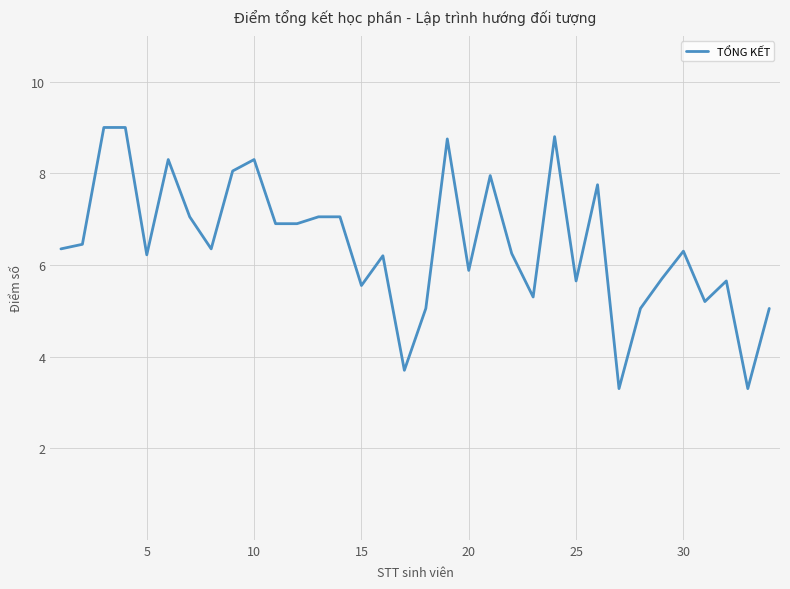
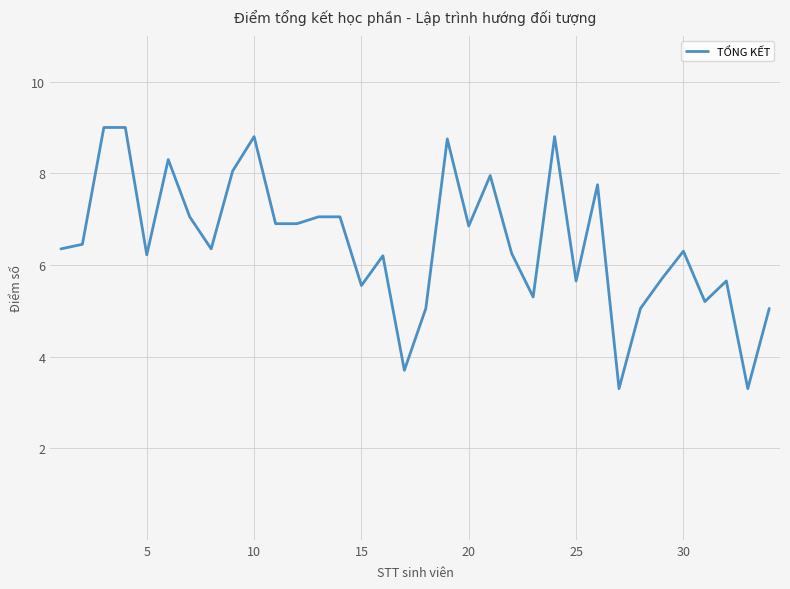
  {
    "5": 6.2,
-   "10": 8.3,
+   "10": 8.8,
    "15": 5.6,
-   "20": 5.9,
+   "20": 6.9,
    "25": 5.7,
    "30": 6.3
  }
